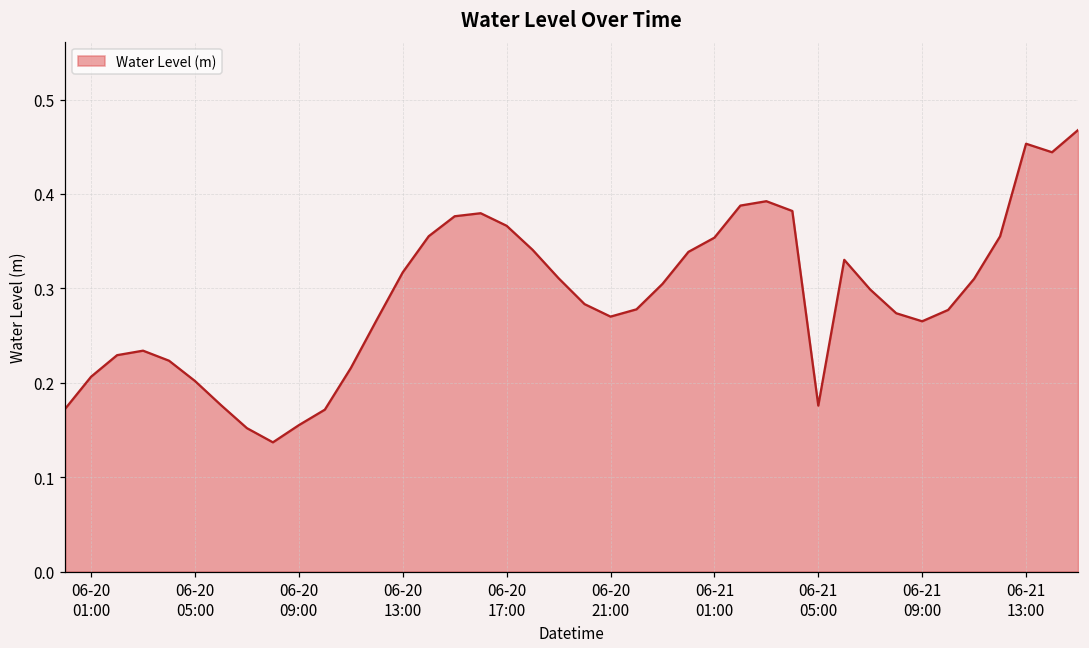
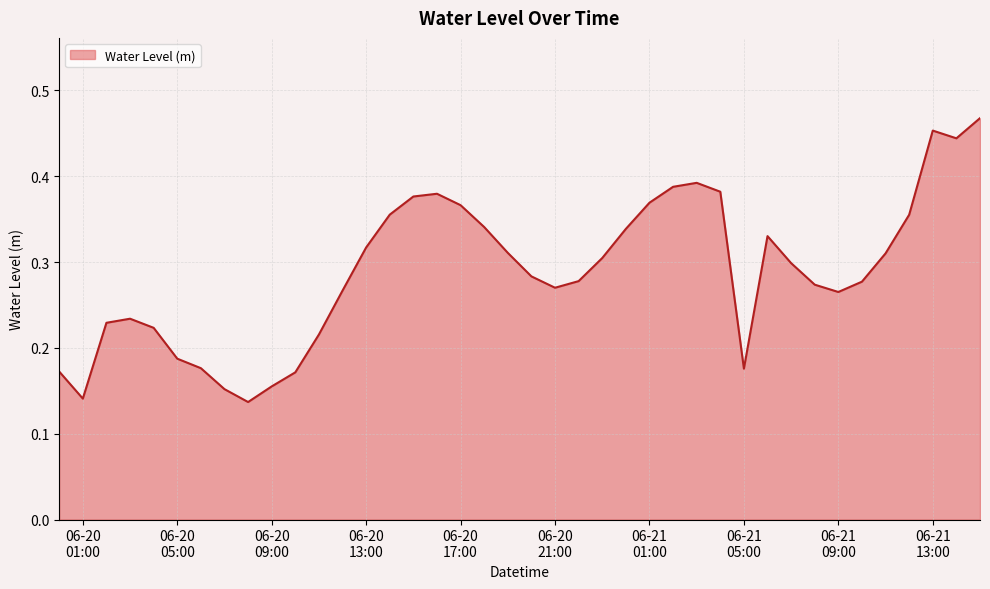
  {
-   "06-20 01:00": 0.21,
-   "06-20 05:00": 0.20,
+   "06-20 01:00": 0.14,
+   "06-20 05:00": 0.19,
    "06-20 09:00": 0.16,
    "06-20 13:00": 0.32,
    "06-20 17:00": 0.37,
    "06-20 21:00": 0.27,
-   "06-21 01:00": 0.35,
+   "06-21 01:00": 0.37,
    "06-21 05:00": 0.18,
    "06-21 09:00": 0.27,
    "06-21 13:00": 0.45
  }
